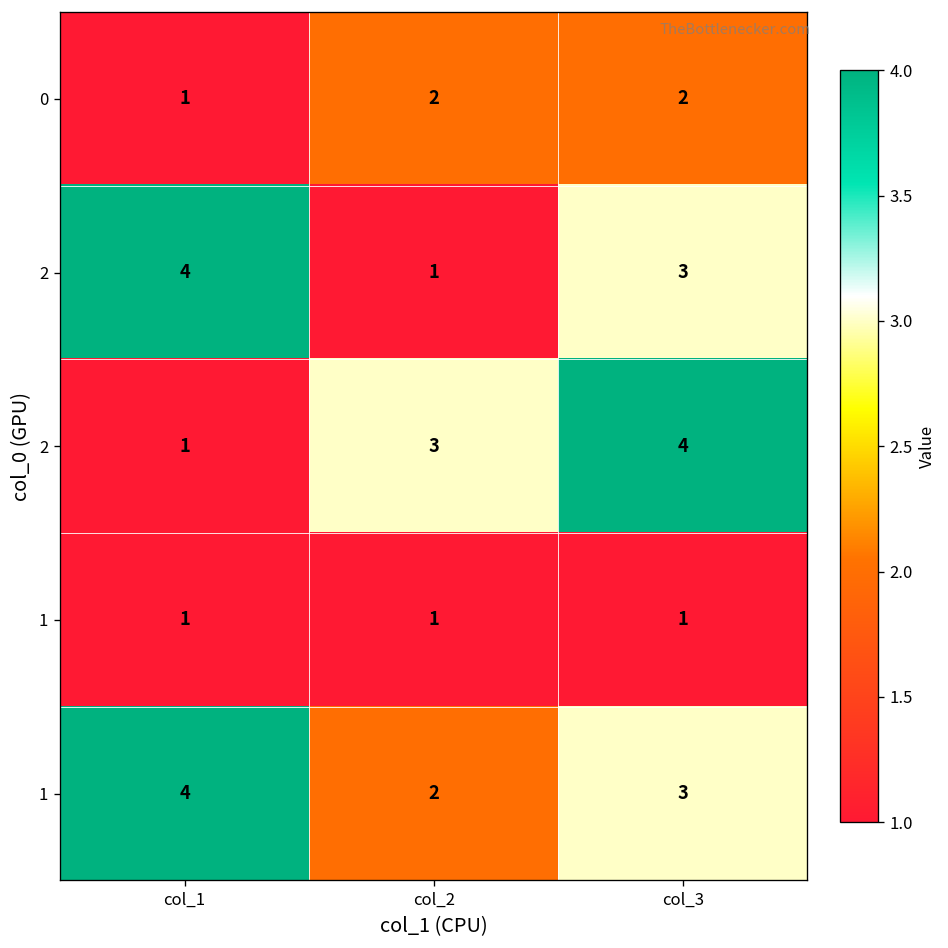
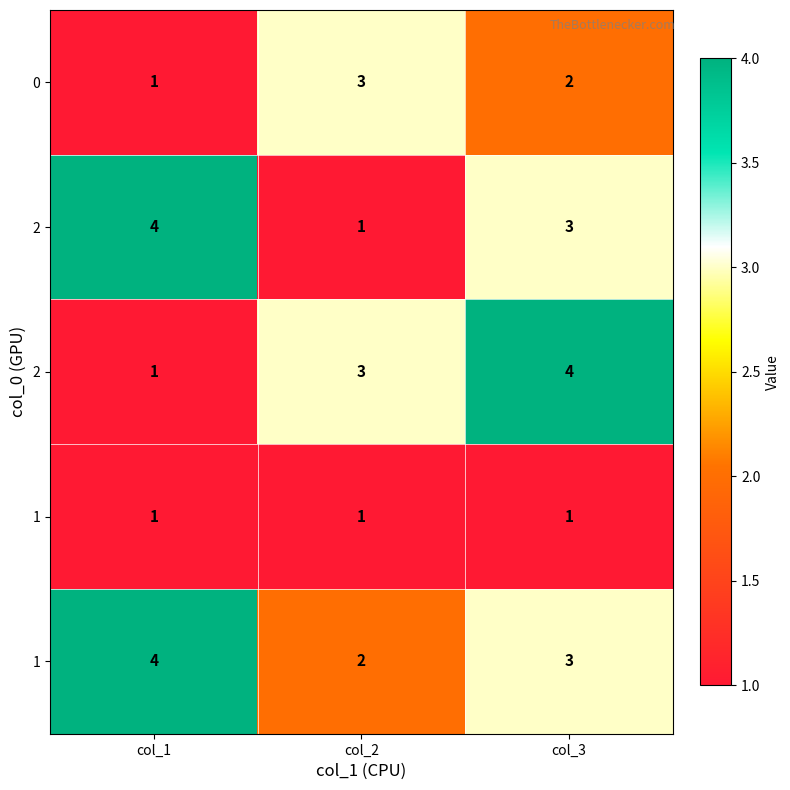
  {
    "0": {
      "col_1": 1,
-     "col_2": 2,
+     "col_2": 3,
      "col_3": 2
    }
  }
